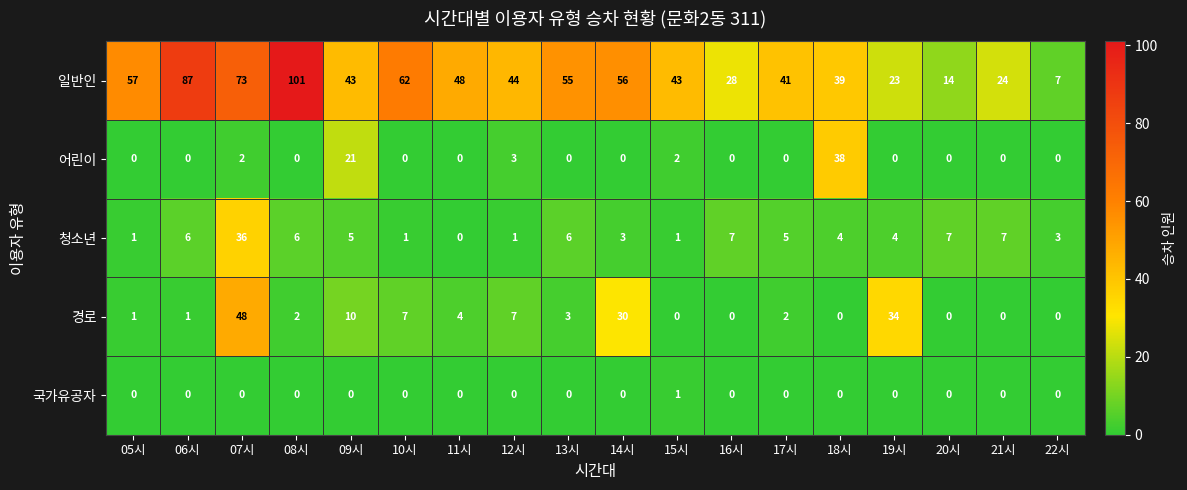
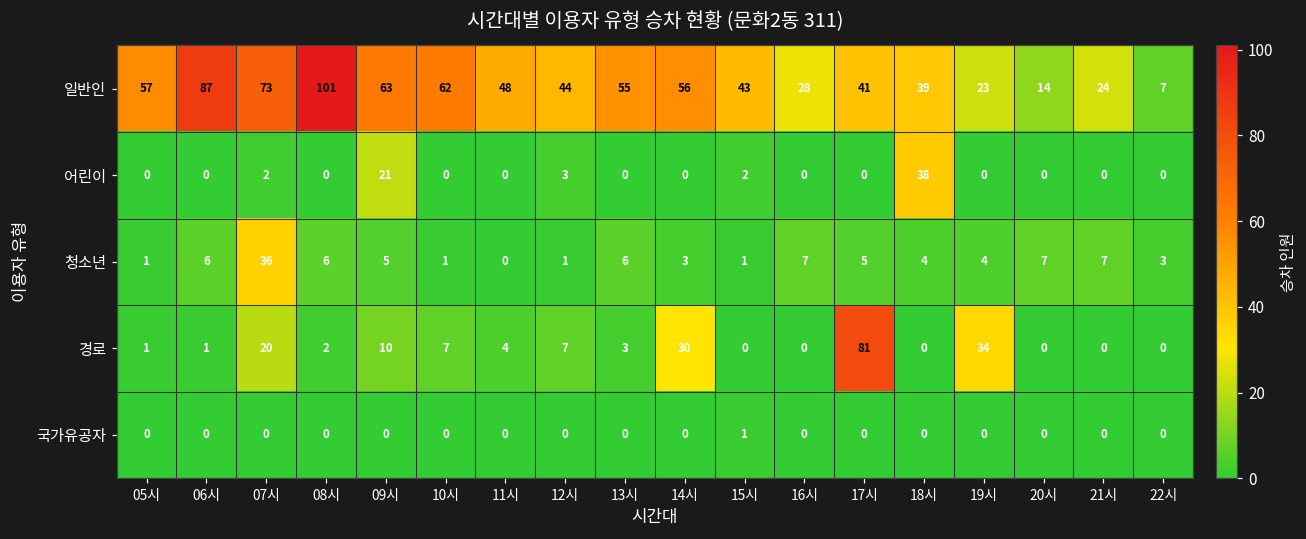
  {
    "일반인": {
      "05시": 57,
      "06시": 87,
      "07시": 73,
      "08시": 101,
-     "09시": 43,
+     "09시": 63,
      "10시": 62,
      "11시": 48,
      "12시": 44,
      "13시": 55,
      "14시": 56,
      "15시": 43,
      "16시": 28,
      "17시": 41,
      "18시": 39,
      "19시": 23,
      "20시": 14,
      "21시": 24,
      "22시": 7
    },
    "어린이": {
      "05시": 0,
      "06시": 0,
      "07시": 2,
      "08시": 0,
      "09시": 21,
      "10시": 0,
      "11시": 0,
      "12시": 3,
      "13시": 0,
      "14시": 0,
      "15시": 2,
      "16시": 0,
      "17시": 0,
      "18시": 38,
      "19시": 0,
      "20시": 0,
      "21시": 0,
      "22시": 0
    },
    "청소년": {
      "05시": 1,
      "06시": 6,
      "07시": 36,
      "08시": 6,
      "09시": 5,
      "10시": 1,
      "11시": 0,
      "12시": 1,
      "13시": 6,
      "14시": 3,
      "15시": 1,
      "16시": 7,
      "17시": 5,
      "18시": 4,
      "19시": 4,
      "20시": 7,
      "21시": 7,
      "22시": 3
    },
    "경로": {
      "05시": 1,
      "06시": 1,
-     "07시": 48,
+     "07시": 20,
      "08시": 2,
      "09시": 10,
      "10시": 7,
      "11시": 4,
      "12시": 7,
      "13시": 3,
      "14시": 30,
      "15시": 0,
      "16시": 0,
-     "17시": 2,
+     "17시": 81,
      "18시": 0,
      "19시": 34,
      "20시": 0,
      "21시": 0,
      "22시": 0
    },
    "국가유공자": {
      "05시": 0,
      "06시": 0,
      "07시": 0,
      "08시": 0,
      "09시": 0,
      "10시": 0,
      "11시": 0,
      "12시": 0,
      "13시": 0,
      "14시": 0,
      "15시": 1,
      "16시": 0,
      "17시": 0,
      "18시": 0,
      "19시": 0,
      "20시": 0,
      "21시": 0,
      "22시": 0
    }
  }
